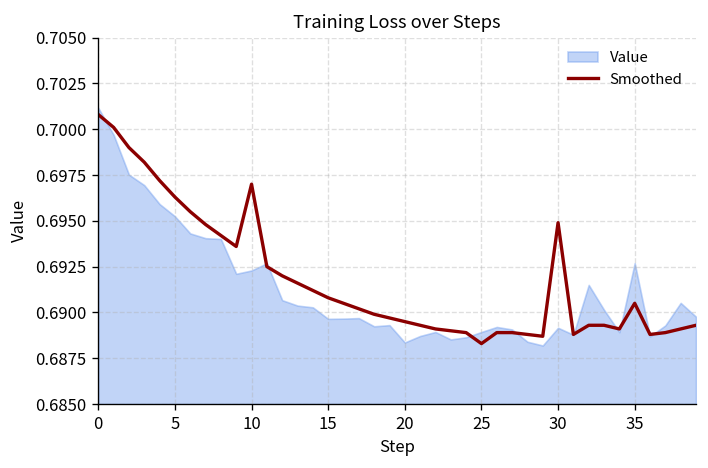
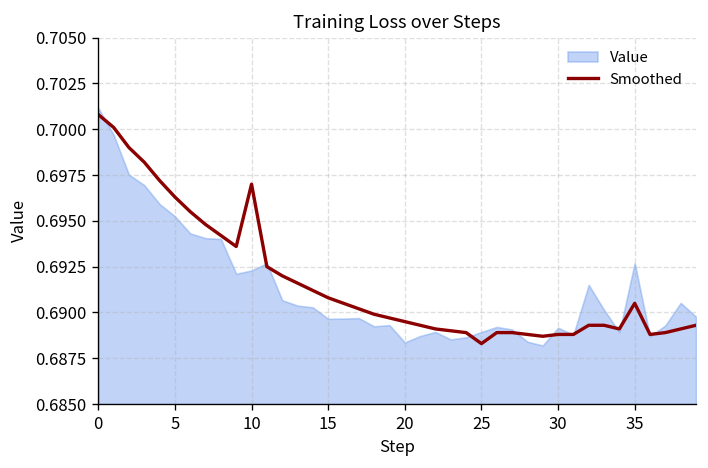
  {
    "Smoothed": {
      "0": 0.7008,
      "5": 0.6963,
      "10": 0.6970,
      "15": 0.6908,
      "20": 0.6895,
      "25": 0.6883,
-     "30": 0.6949,
+     "30": 0.6888,
      "35": 0.6905
    },
    "Value": {
      "0": 0.7012,
      "5": 0.6952,
      "10": 0.6923,
      "15": 0.6897,
      "20": 0.6884,
      "25": 0.6889,
      "30": 0.6892,
      "35": 0.6927
    }
  }
